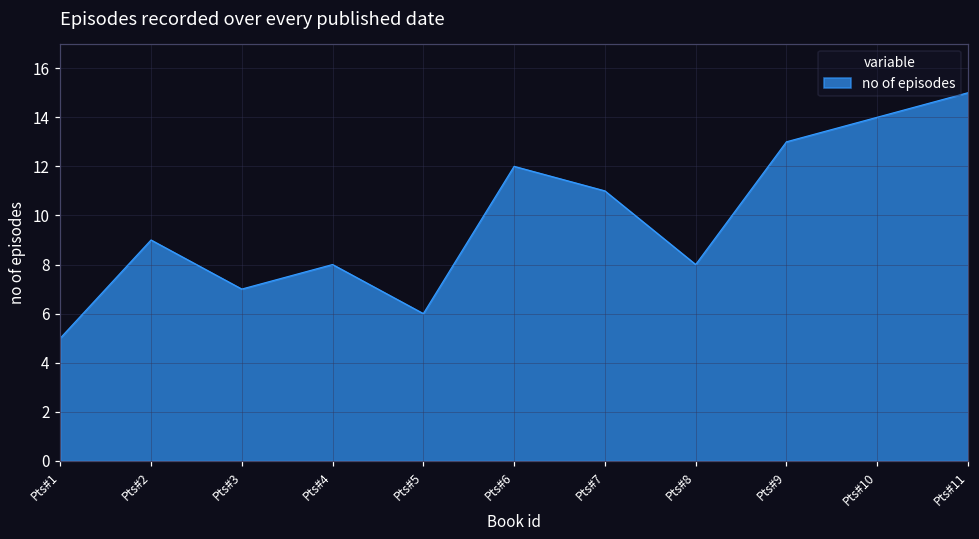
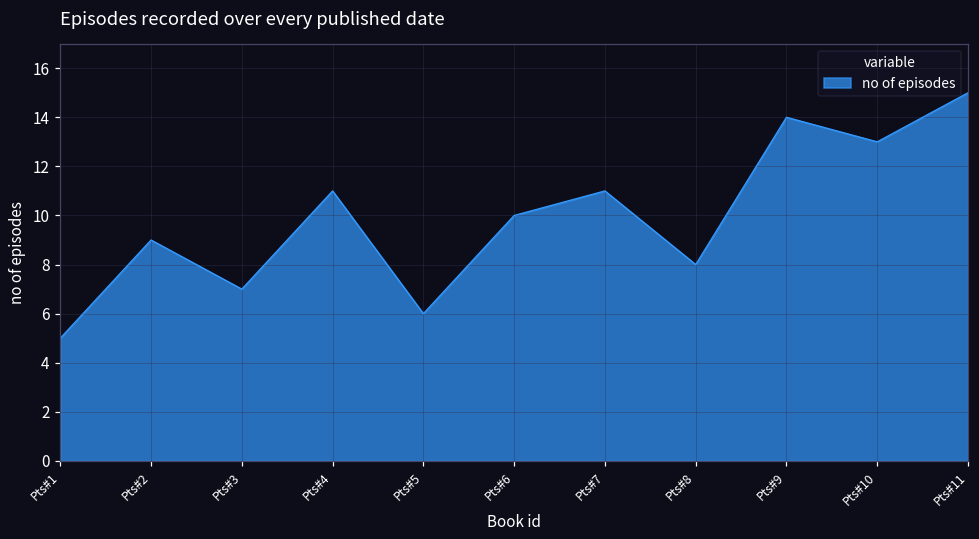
  {
    "Pts#1": 5,
    "Pts#2": 9,
    "Pts#3": 7,
-   "Pts#4": 8,
+   "Pts#4": 11,
    "Pts#5": 6,
-   "Pts#6": 12,
+   "Pts#6": 10,
    "Pts#7": 11,
    "Pts#8": 8,
-   "Pts#9": 13,
-   "Pts#10": 14,
+   "Pts#9": 14,
+   "Pts#10": 13,
    "Pts#11": 15
  }
